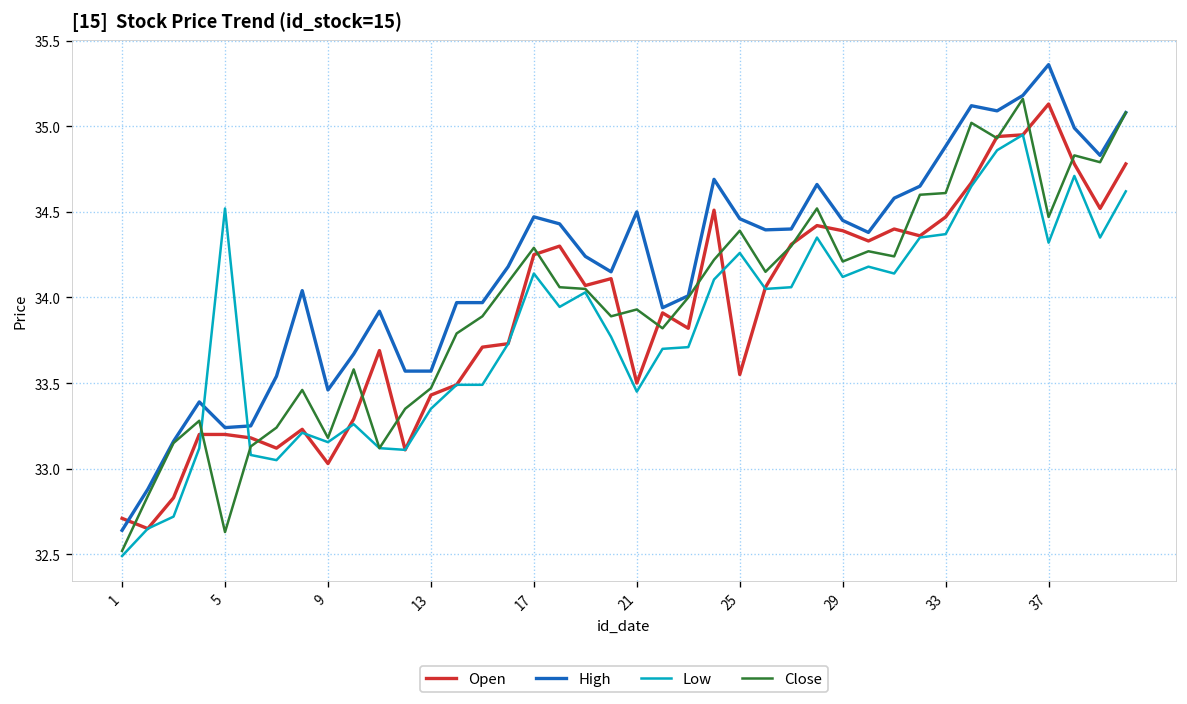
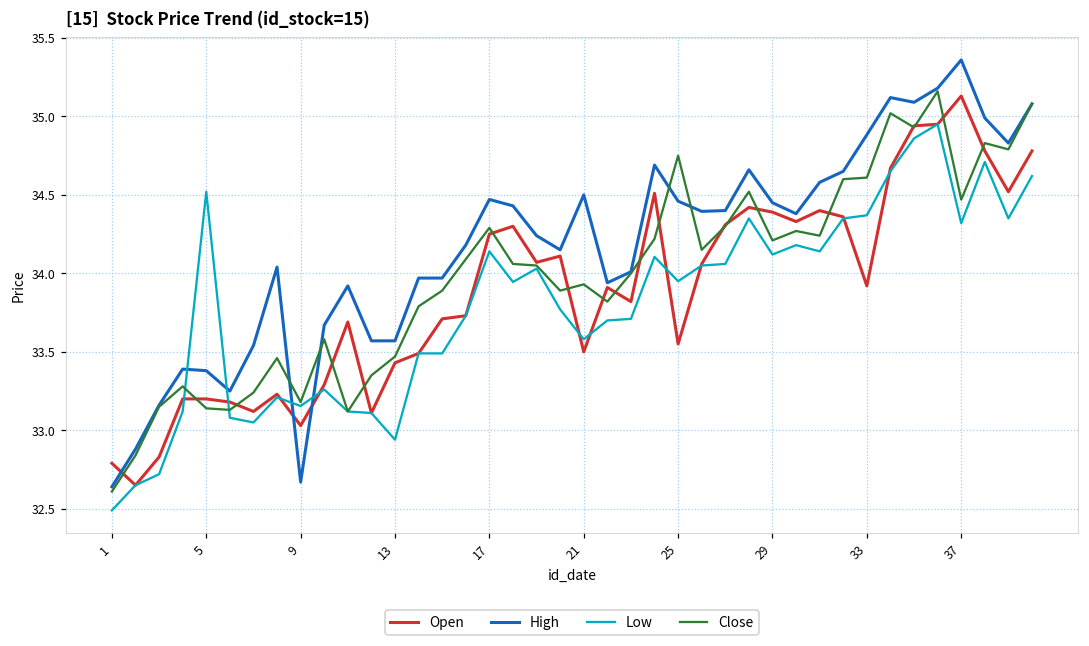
  {
    "Open": {
-     "1": 32.71,
+     "1": 32.79,
      "5": 33.20,
      "9": 33.03,
      "13": 33.43,
      "17": 34.25,
      "21": 33.50,
      "25": 33.55,
      "29": 34.39,
-     "33": 34.47,
+     "33": 33.92,
      "37": 35.13
    },
    "High": {
      "1": 32.64,
-     "5": 33.24,
-     "9": 33.46,
+     "5": 33.38,
+     "9": 32.67,
      "13": 33.57,
      "17": 34.47,
      "21": 34.50,
      "25": 34.46,
      "29": 34.45,
      "33": 34.88,
      "37": 35.36
    },
    "Low": {
      "1": 32.49,
      "5": 34.52,
      "9": 33.16,
-     "13": 33.35,
+     "13": 32.94,
      "17": 34.14,
-     "21": 33.45,
-     "25": 34.26,
+     "21": 33.58,
+     "25": 33.95,
      "29": 34.12,
      "33": 34.37,
      "37": 34.32
    },
    "Close": {
-     "1": 32.52,
-     "5": 32.63,
+     "1": 32.61,
+     "5": 33.14,
      "9": 33.18,
      "13": 33.47,
      "17": 34.29,
      "21": 33.93,
-     "25": 34.39,
+     "25": 34.75,
      "29": 34.21,
      "33": 34.61,
      "37": 34.47
    }
  }
